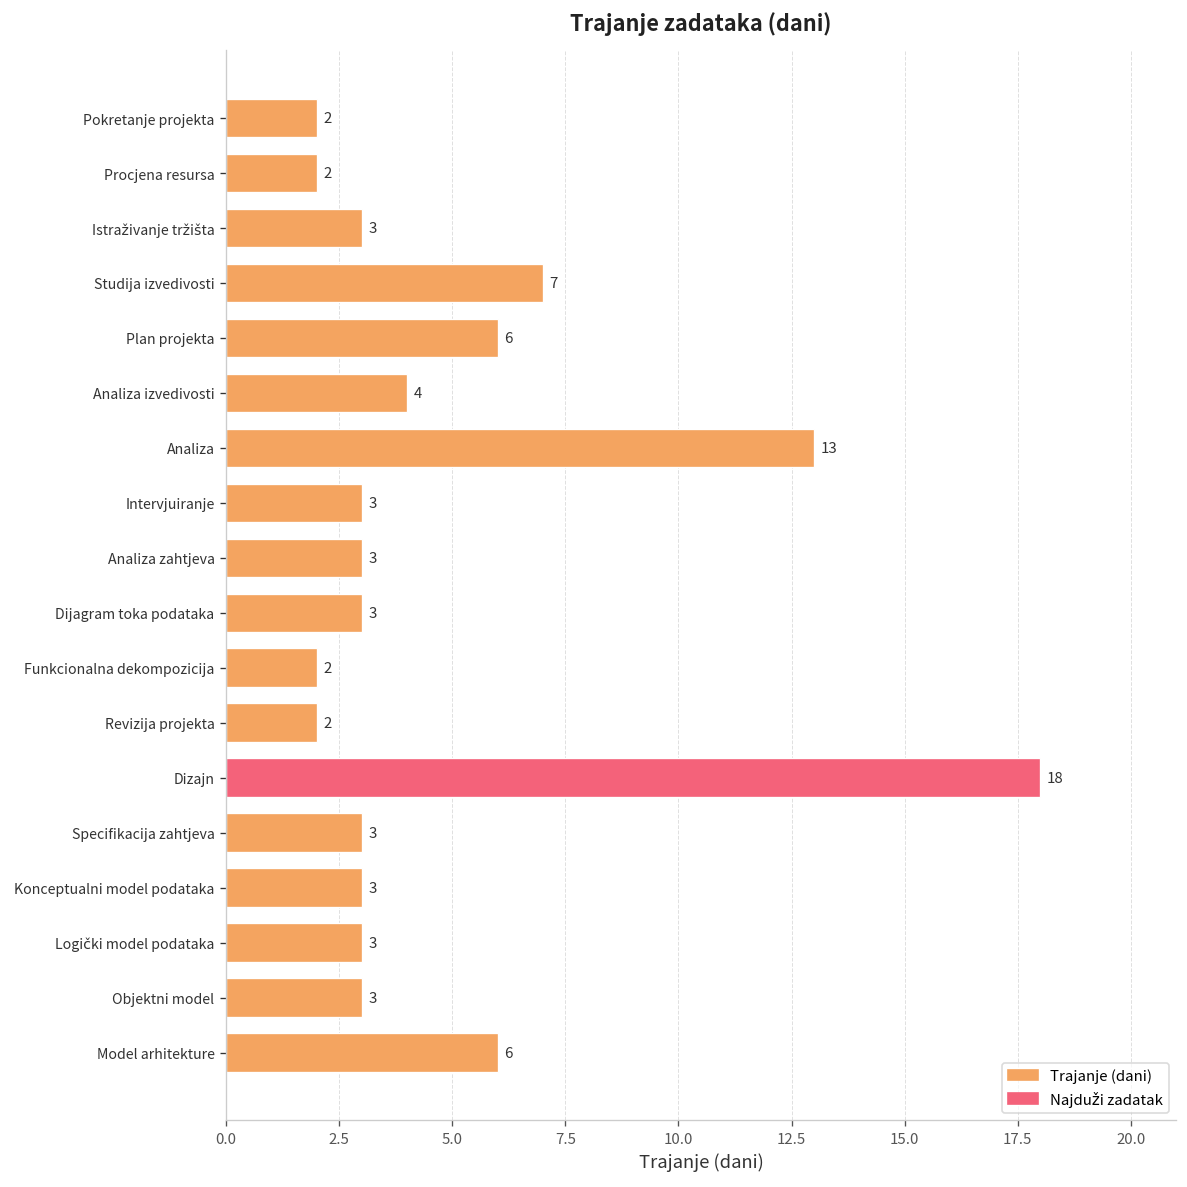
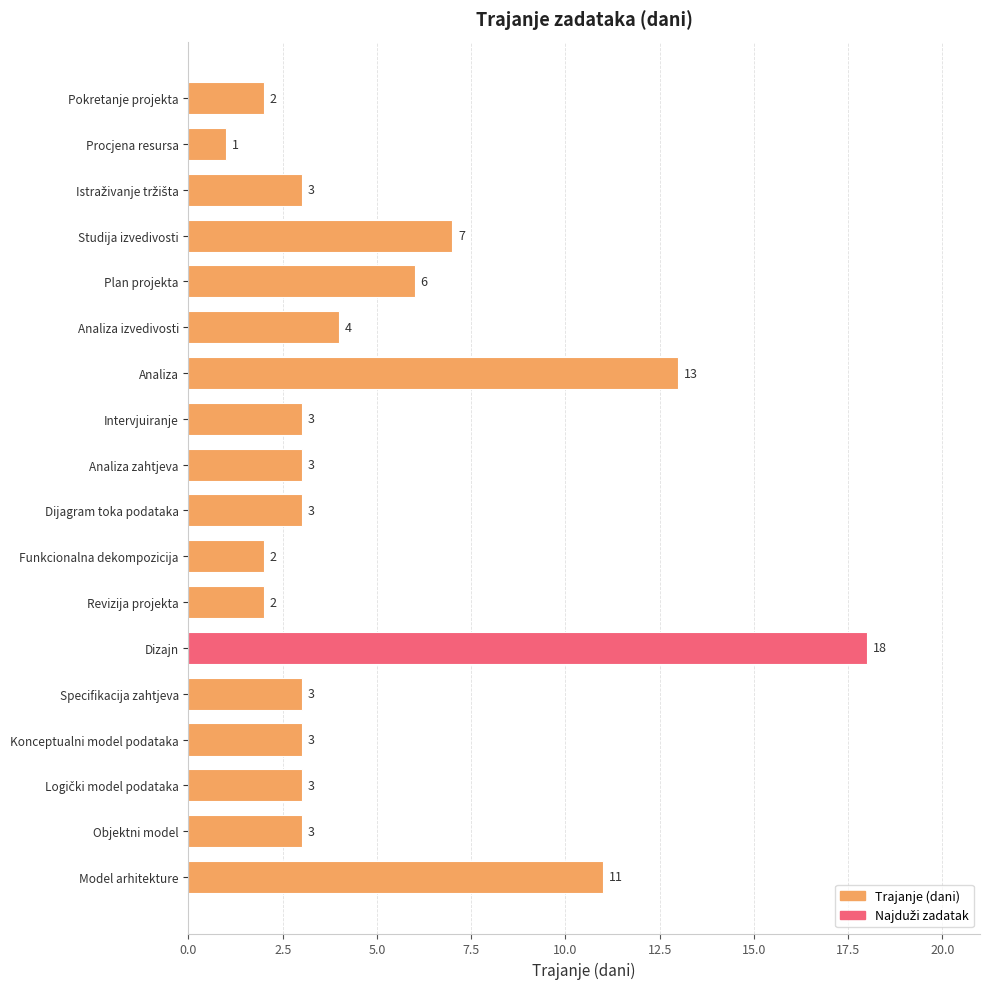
  {
    "Pokretanje projekta": 2,
-   "Procjena resursa": 2,
+   "Procjena resursa": 1,
    "Istraživanje tržišta": 3,
    "Studija izvedivosti": 7,
    "Plan projekta": 6,
    "Analiza izvedivosti": 4,
    "Analiza": 13,
    "Intervjuiranje": 3,
    "Analiza zahtjeva": 3,
    "Dijagram toka podataka": 3,
    "Funkcionalna dekompozicija": 2,
    "Revizija projekta": 2,
    "Dizajn": 18,
    "Specifikacija zahtjeva": 3,
    "Konceptualni model podataka": 3,
    "Logički model podataka": 3,
    "Objektni model": 3,
-   "Model arhitekture": 6
+   "Model arhitekture": 11
  }
